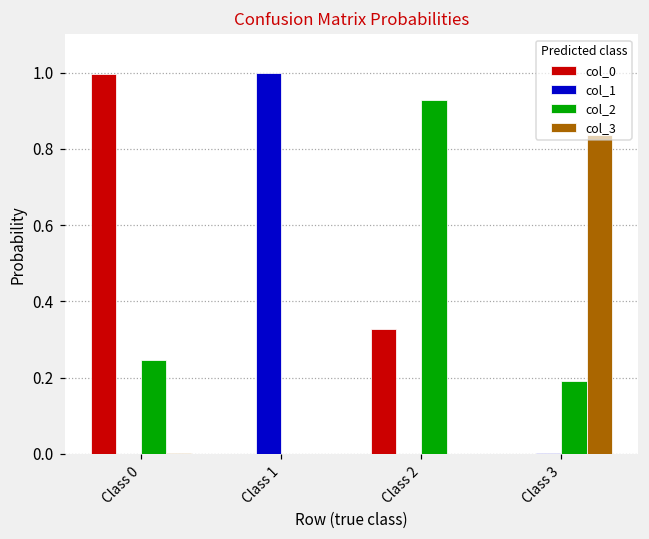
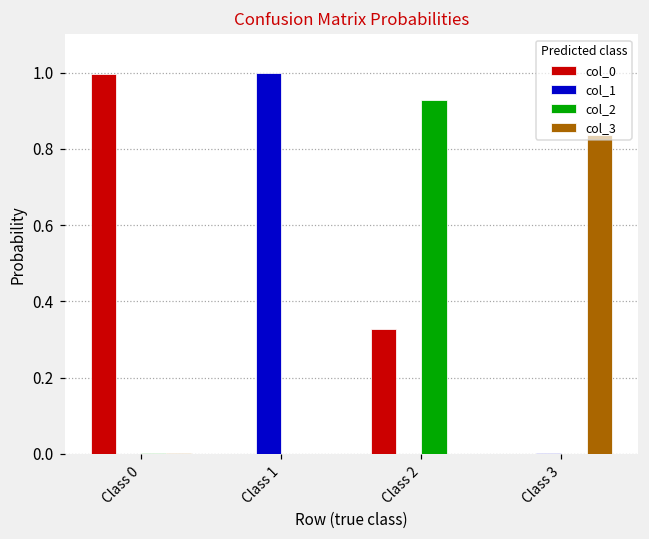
  {
    "col_0": {
      "Class 0": 1.00,
      "Class 2": 0.33
    },
    "col_1": {
      "Class 1": 1.00
    },
    "col_2": {
-     "Class 0": 0.25,
+     "Class 0": 0.00,
      "Class 2": 0.93,
-     "Class 3": 0.19
+     "Class 3": 0.00
    },
    "col_3": {
      "Class 3": 0.84
    }
  }
